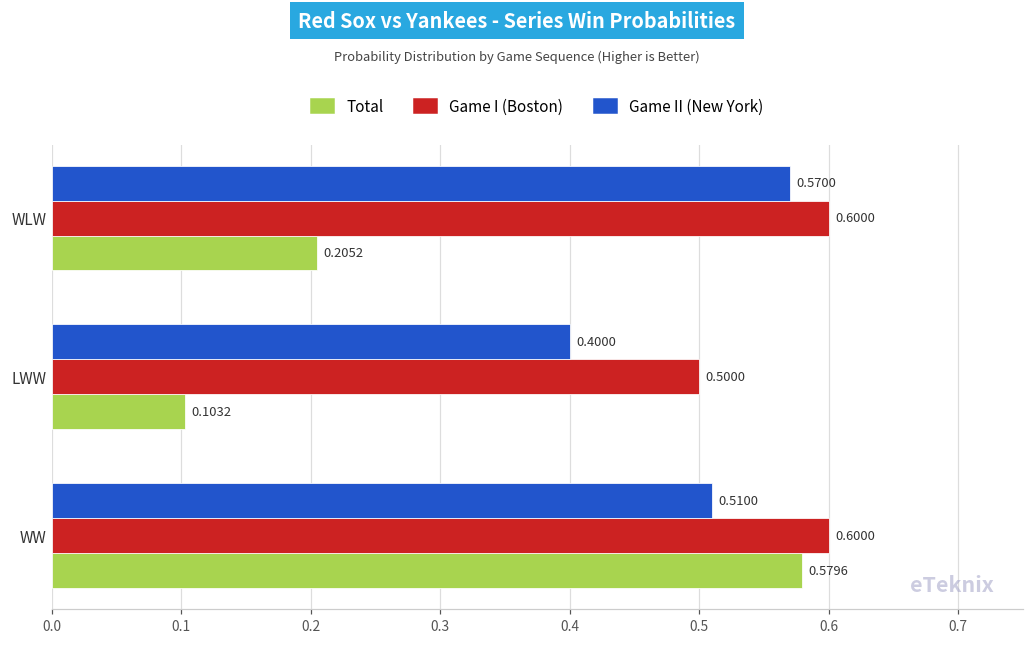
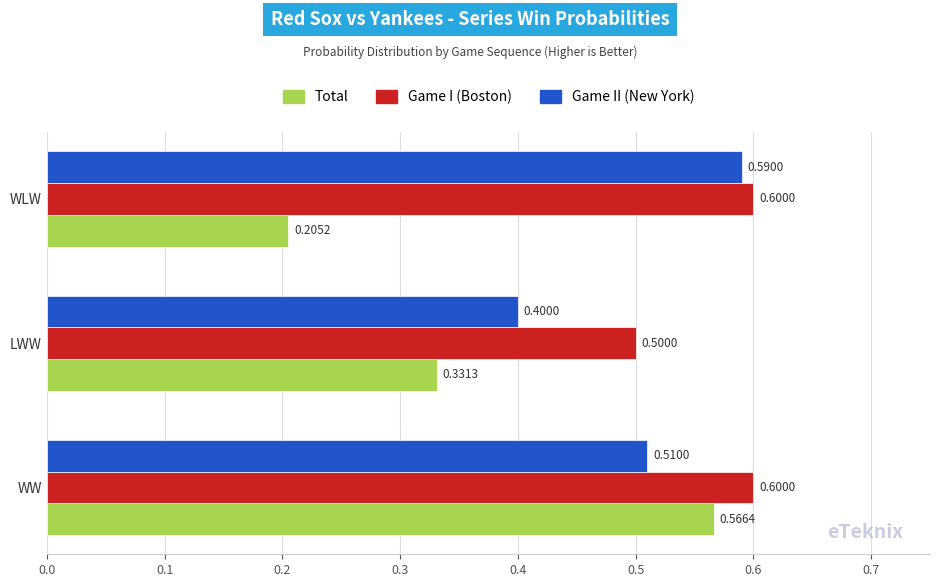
  {
    "Total": {
      "WLW": 0.2052,
-     "LWW": 0.1032,
-     "WW": 0.5796
+     "LWW": 0.3313,
+     "WW": 0.5664
    },
    "Game I (Boston)": {
      "WLW": 0.6000,
      "LWW": 0.5000,
      "WW": 0.6000
    },
    "Game II (New York)": {
-     "WLW": 0.5700,
+     "WLW": 0.5900,
      "LWW": 0.4000,
      "WW": 0.5100
    }
  }
